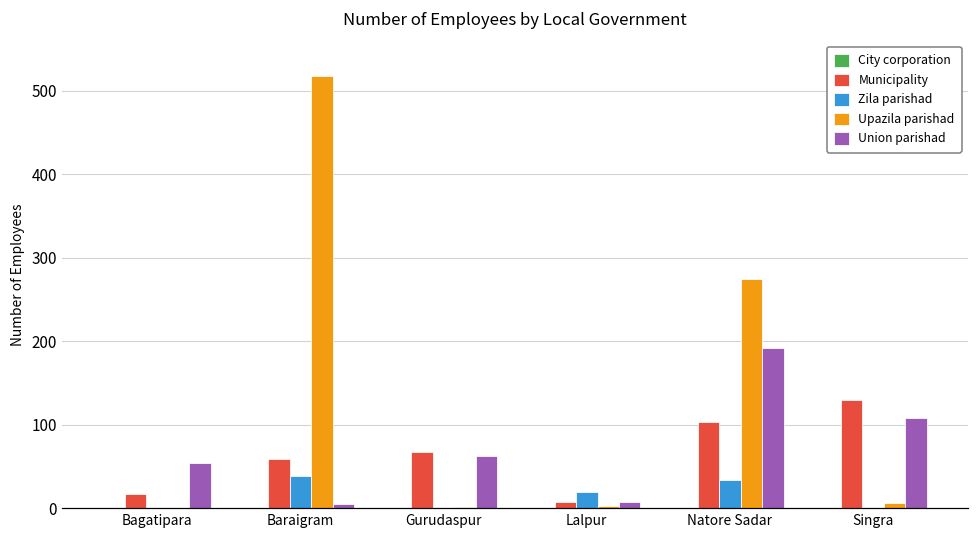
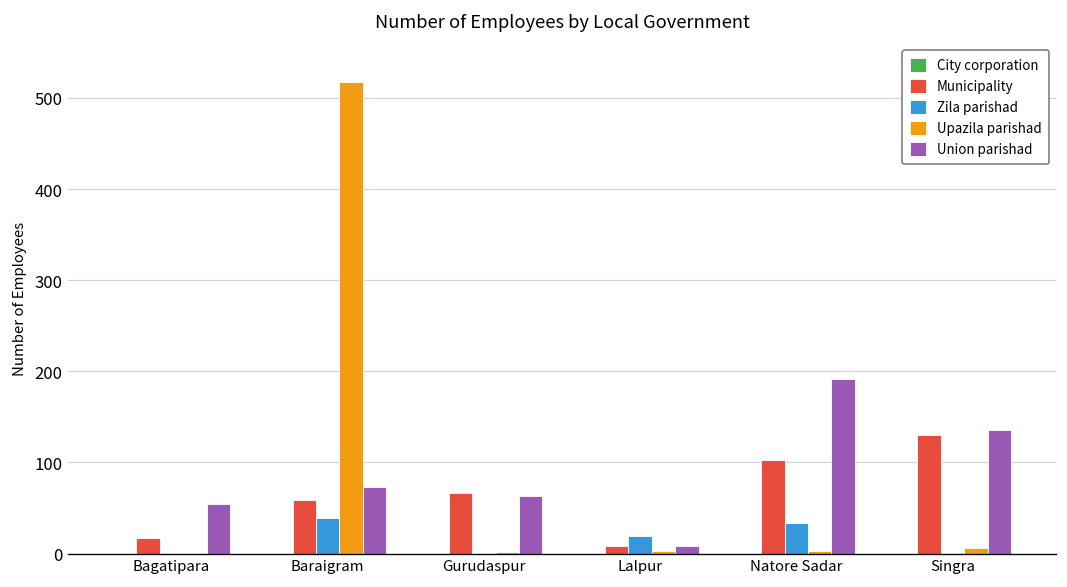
  {
    "City corporation": {
      "Bagatipara": 0,
      "Baraigram": 0,
      "Gurudaspur": 0,
      "Lalpur": 0,
      "Natore Sadar": 0,
      "Singra": 0
    },
    "Municipality": {
      "Bagatipara": 20,
      "Baraigram": 60,
      "Gurudaspur": 70,
      "Lalpur": 10,
      "Natore Sadar": 100,
      "Singra": 130
    },
    "Zila parishad": {
      "Bagatipara": 0,
      "Baraigram": 40,
      "Gurudaspur": 0,
      "Lalpur": 20,
      "Natore Sadar": 30,
      "Singra": 0
    },
    "Upazila parishad": {
      "Bagatipara": 0,
      "Baraigram": 520,
-     "Natore Sadar": 280,
+     "Natore Sadar": 0,
      "Singra": 10
    },
    "Union parishad": {
      "Bagatipara": 50,
-     "Baraigram": 10,
+     "Baraigram": 70,
      "Gurudaspur": 60,
      "Lalpur": 10,
      "Natore Sadar": 190,
-     "Singra": 110
+     "Singra": 140
    }
  }
